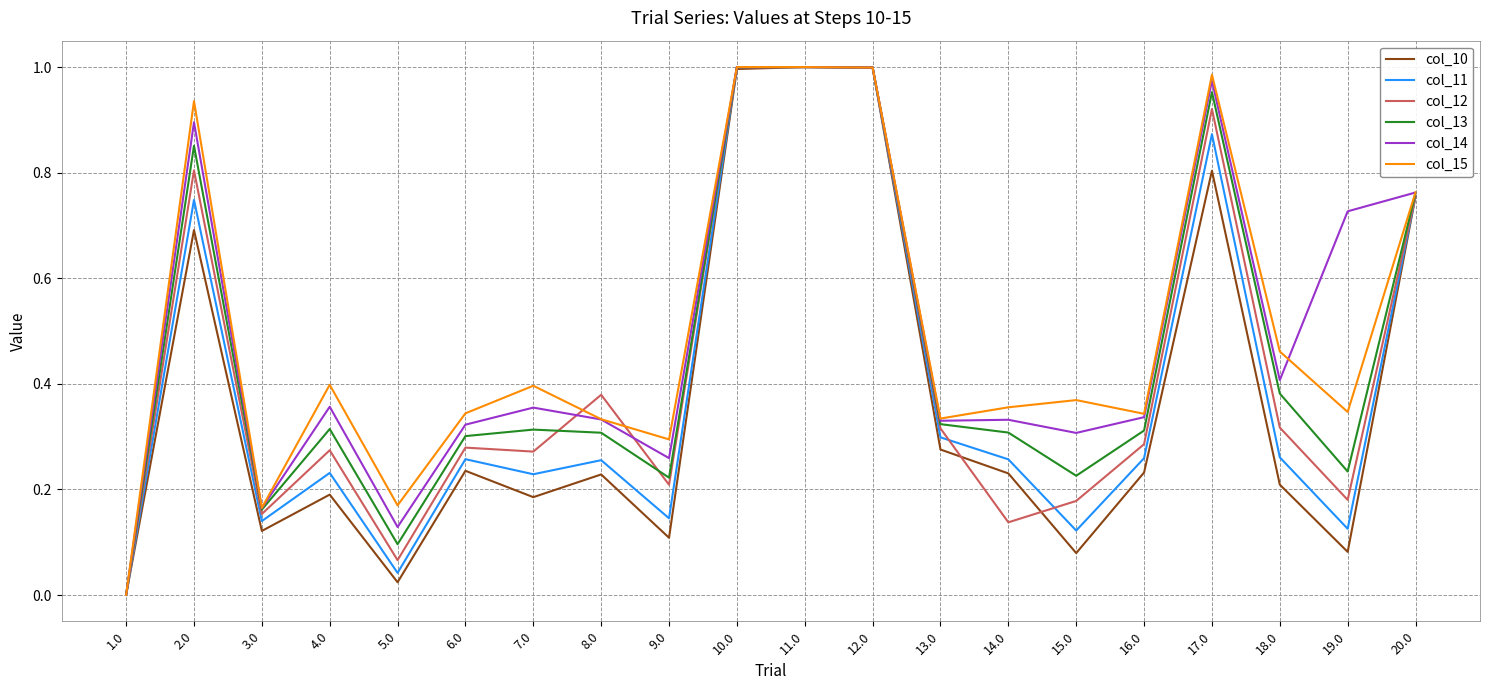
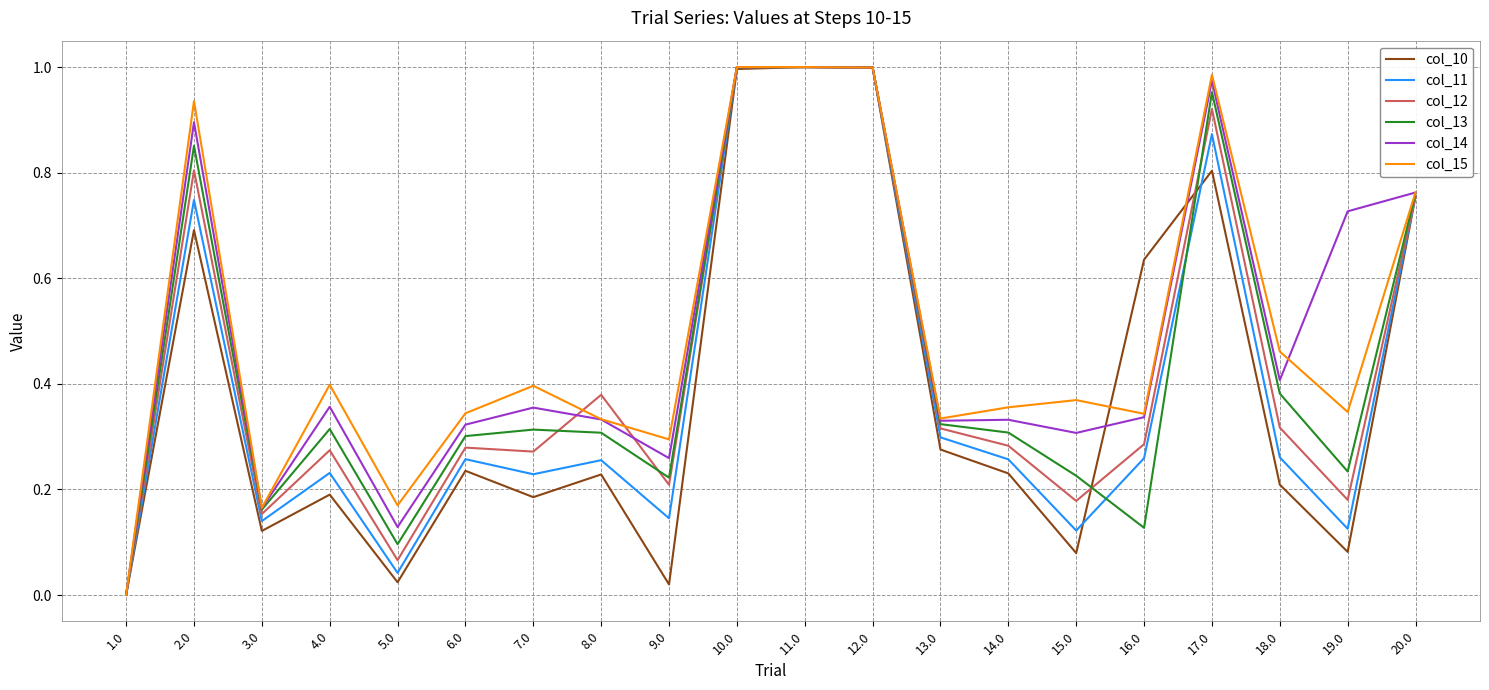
  {
    "col_10": {
      "2.0": 0.69,
      "3.0": 0.12,
      "4.0": 0.19,
      "5.0": 0.02,
      "6.0": 0.24,
      "7.0": 0.19,
      "8.0": 0.23,
-     "9.0": 0.11,
+     "9.0": 0.02,
      "13.0": 0.28,
      "14.0": 0.23,
      "15.0": 0.08,
-     "16.0": 0.23,
+     "16.0": 0.64,
      "17.0": 0.80,
      "18.0": 0.21,
      "19.0": 0.08
    },
    "col_11": {
      "2.0": 0.75,
      "3.0": 0.14,
      "4.0": 0.23,
      "5.0": 0.04,
      "6.0": 0.26,
      "7.0": 0.23,
      "8.0": 0.26,
      "9.0": 0.15,
      "13.0": 0.30,
      "14.0": 0.26,
      "15.0": 0.12,
      "16.0": 0.26,
      "17.0": 0.87,
      "18.0": 0.26,
      "19.0": 0.13
    },
    "col_12": {
      "2.0": 0.80,
      "3.0": 0.15,
      "4.0": 0.27,
      "5.0": 0.07,
      "6.0": 0.28,
      "7.0": 0.27,
      "8.0": 0.38,
      "9.0": 0.21,
      "13.0": 0.32,
-     "14.0": 0.14,
+     "14.0": 0.28,
      "15.0": 0.18,
      "16.0": 0.29,
      "17.0": 0.92,
      "18.0": 0.32,
      "19.0": 0.18
    },
    "col_13": {
      "2.0": 0.85,
      "4.0": 0.31,
      "5.0": 0.10,
      "6.0": 0.30,
      "7.0": 0.31,
      "8.0": 0.31,
      "9.0": 0.22,
      "13.0": 0.32,
      "14.0": 0.31,
      "15.0": 0.23,
-     "16.0": 0.31,
+     "16.0": 0.13,
      "17.0": 0.95,
      "18.0": 0.38,
      "19.0": 0.23
    },
    "col_14": {
      "2.0": 0.90,
      "4.0": 0.36,
      "5.0": 0.13,
      "6.0": 0.32,
      "7.0": 0.36,
      "9.0": 0.26,
      "14.0": 0.33,
      "15.0": 0.31,
      "16.0": 0.34,
      "17.0": 0.97,
      "18.0": 0.41,
      "19.0": 0.73
    },
    "col_15": {
      "2.0": 0.94,
      "4.0": 0.40,
      "5.0": 0.17,
      "6.0": 0.34,
      "7.0": 0.40,
      "9.0": 0.29,
      "14.0": 0.36,
      "15.0": 0.37,
      "16.0": 0.34,
      "17.0": 0.99,
      "18.0": 0.46,
      "19.0": 0.35
    }
  }
